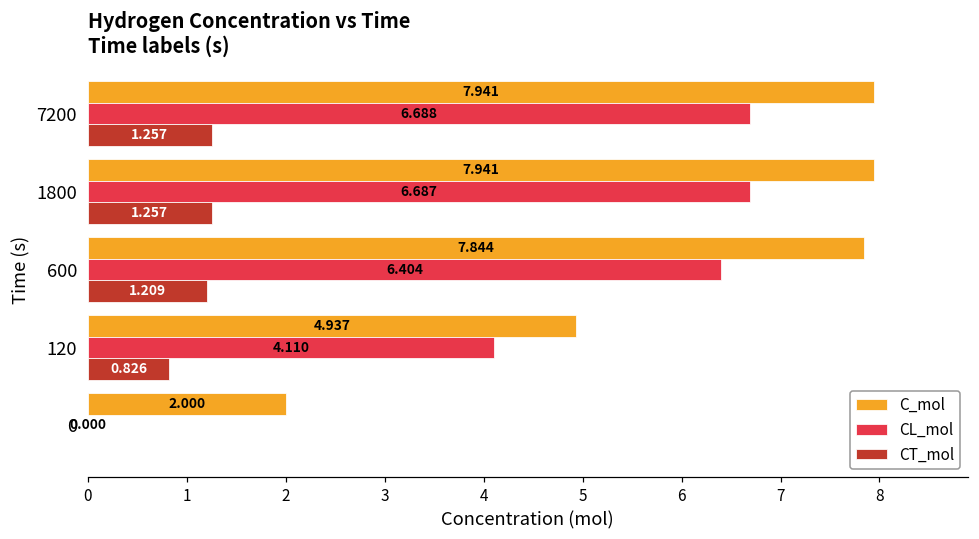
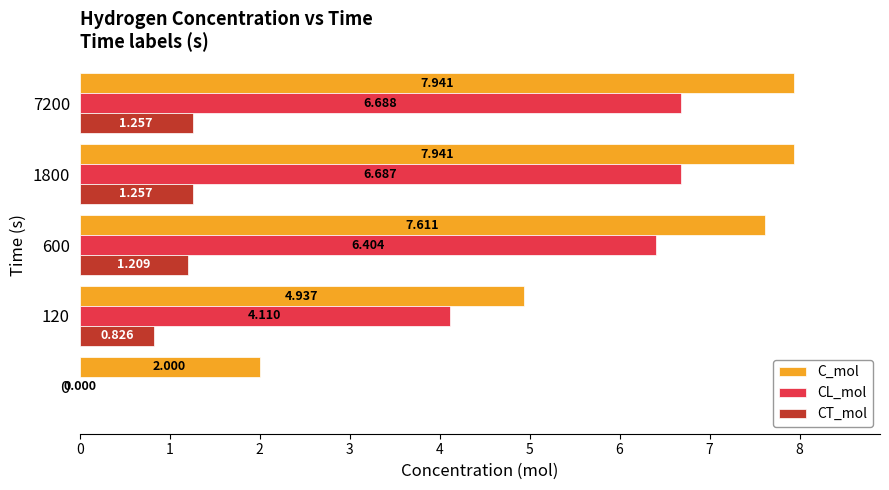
  {
    "C_mol": {
      "7200": 7.941,
      "1800": 7.941,
-     "600": 7.844,
+     "600": 7.611,
      "120": 4.937,
      "0": 2.000
    }
  }
